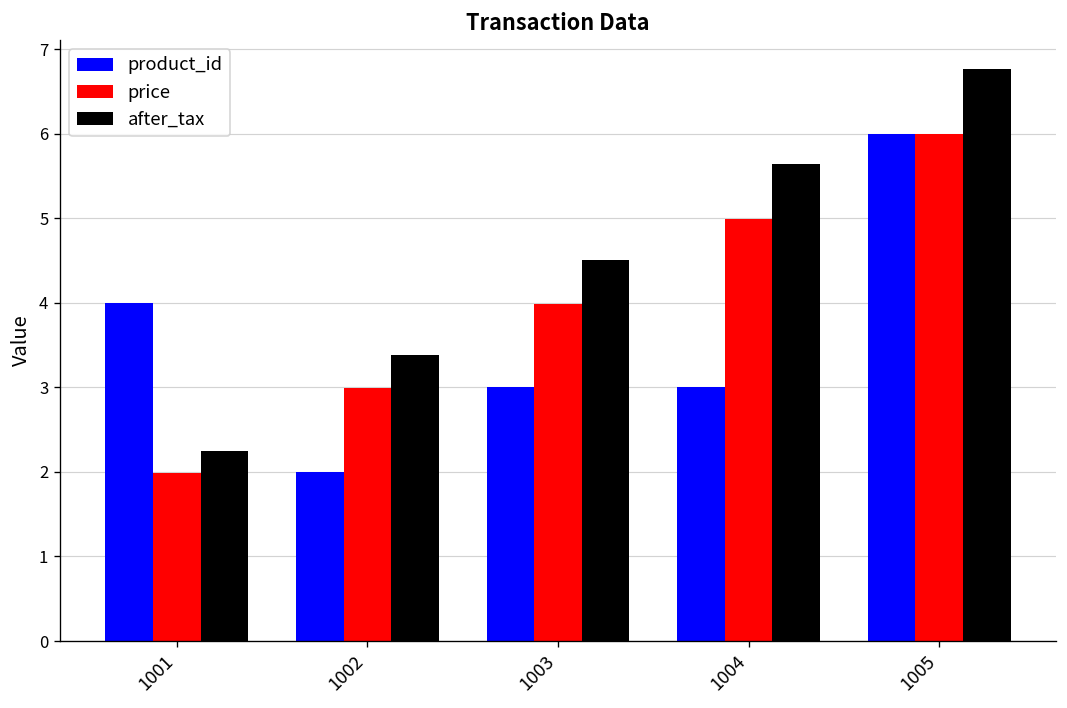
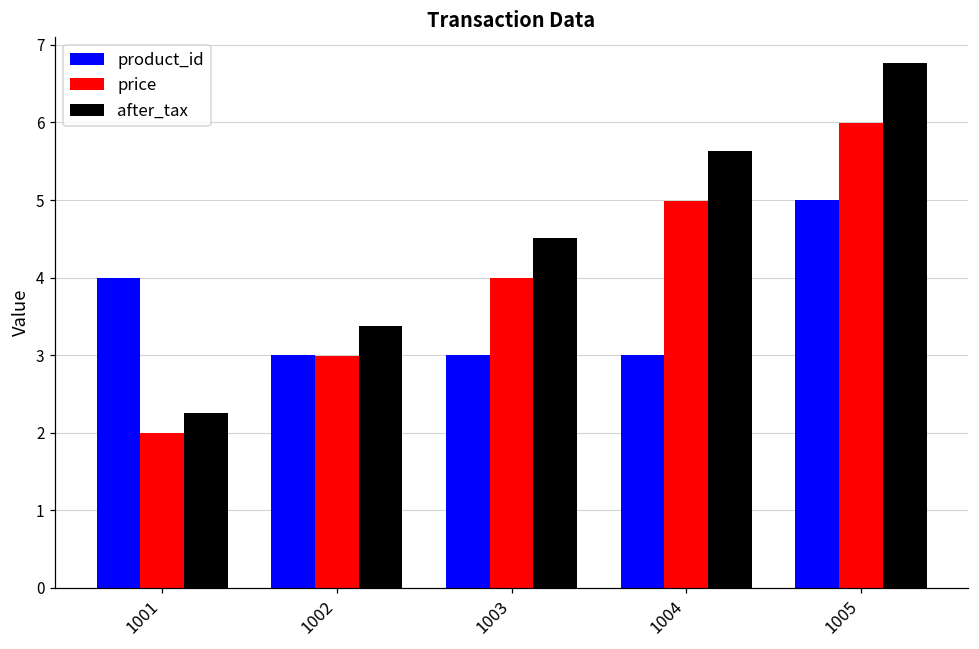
  {
    "product_id": {
      "1001": 4,
-     "1002": 2,
+     "1002": 3,
      "1003": 3,
      "1004": 3,
-     "1005": 6
+     "1005": 5
    },
    "price": {
      "1001": 2,
      "1002": 3,
      "1003": 4,
      "1004": 5,
      "1005": 6
    },
    "after_tax": {
      "1001": 2.2,
      "1002": 3.4,
      "1003": 4.5,
      "1004": 5.6,
      "1005": 6.8
    }
  }
